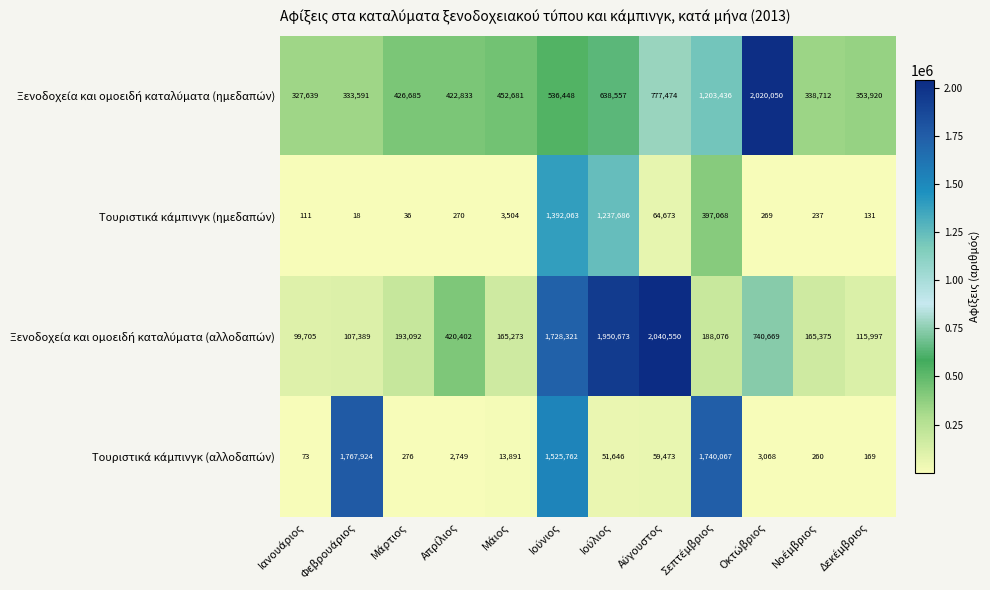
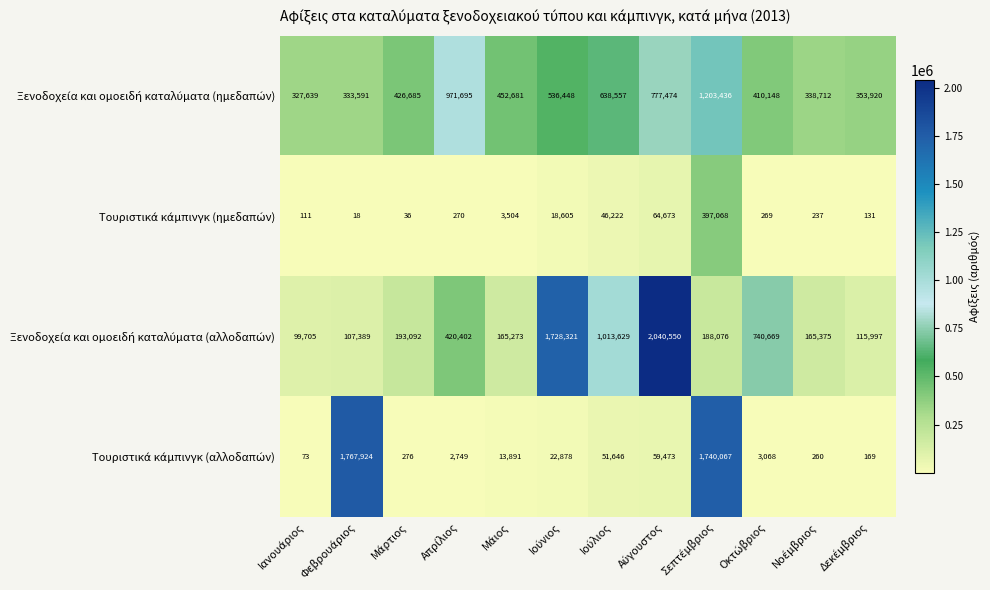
  {
    "Ξενοδοχεία και ομοειδή καταλύματα (ημεδαπών)": {
      "Ιανουάριος": "327,639",
      "Φεβρουάριος": "333,591",
      "Μάρτιος": "426,685",
-     "Απρίλιος": "422,833",
+     "Απρίλιος": "971,695",
      "Μάιος": "452,681",
      "Ιούνιος": "536,448",
      "Ιούλιος": "638,557",
      "Αύγουστος": "777,474",
      "Σεπτέμβριος": "1,203,436",
-     "Οκτώβριος": "2,020,050",
+     "Οκτώβριος": "410,148",
      "Νοέμβριος": "338,712",
      "Δεκέμβριος": "353,920"
    },
    "Τουριστικά κάμπινγκ (ημεδαπών)": {
      "Ιανουάριος": "111",
      "Φεβρουάριος": "18",
      "Μάρτιος": "36",
      "Απρίλιος": "270",
      "Μάιος": "3,504",
-     "Ιούνιος": "1,392,063",
-     "Ιούλιος": "1,237,686",
+     "Ιούνιος": "18,605",
+     "Ιούλιος": "46,222",
      "Αύγουστος": "64,673",
      "Σεπτέμβριος": "397,068",
      "Οκτώβριος": "269",
      "Νοέμβριος": "237",
      "Δεκέμβριος": "131"
    },
    "Ξενοδοχεία και ομοειδή καταλύματα (αλλοδαπών)": {
      "Ιανουάριος": "99,705",
      "Φεβρουάριος": "107,389",
      "Μάρτιος": "193,092",
      "Απρίλιος": "420,402",
      "Μάιος": "165,273",
      "Ιούνιος": "1,728,321",
-     "Ιούλιος": "1,950,673",
+     "Ιούλιος": "1,013,629",
      "Αύγουστος": "2,040,550",
      "Σεπτέμβριος": "188,076",
      "Οκτώβριος": "740,669",
      "Νοέμβριος": "165,375",
      "Δεκέμβριος": "115,997"
    },
    "Τουριστικά κάμπινγκ (αλλοδαπών)": {
      "Ιανουάριος": "73",
      "Φεβρουάριος": "1,767,924",
      "Μάρτιος": "276",
      "Απρίλιος": "2,749",
      "Μάιος": "13,891",
-     "Ιούνιος": "1,525,762",
+     "Ιούνιος": "22,878",
      "Ιούλιος": "51,646",
      "Αύγουστος": "59,473",
      "Σεπτέμβριος": "1,740,067",
      "Οκτώβριος": "3,068",
      "Νοέμβριος": "260",
      "Δεκέμβριος": "169"
    }
  }
